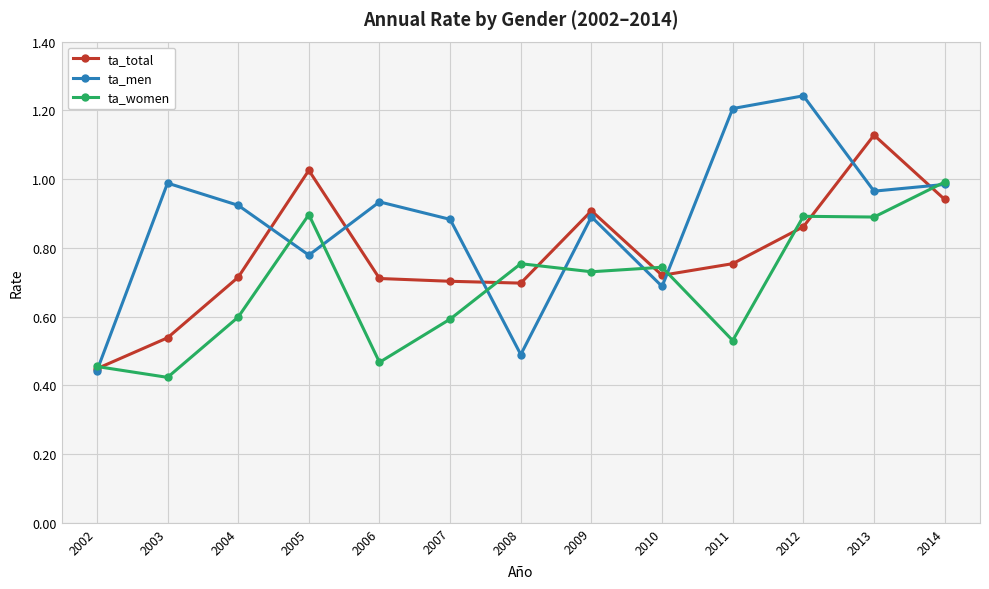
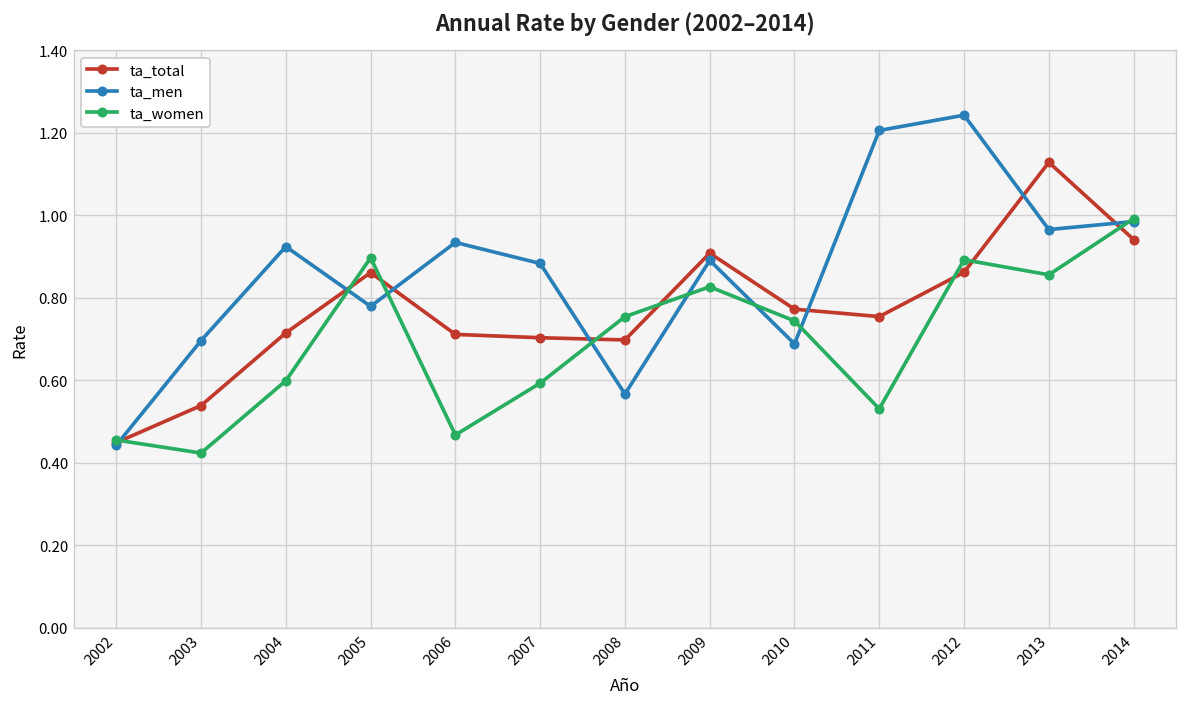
  {
    "ta_total": {
      "2003": 0.54,
      "2004": 0.71,
-     "2005": 1.03,
+     "2005": 0.86,
      "2006": 0.71,
      "2007": 0.70,
      "2008": 0.70,
      "2009": 0.91,
-     "2010": 0.72,
+     "2010": 0.77,
      "2011": 0.75,
      "2012": 0.86,
      "2013": 1.13,
      "2014": 0.94
    },
    "ta_men": {
-     "2003": 0.99,
+     "2003": 0.70,
      "2004": 0.92,
      "2005": 0.78,
      "2006": 0.93,
      "2007": 0.88,
-     "2008": 0.49,
+     "2008": 0.57,
      "2009": 0.89,
      "2010": 0.69,
      "2011": 1.21,
      "2012": 1.24,
      "2013": 0.96
    },
    "ta_women": {
      "2003": 0.42,
      "2004": 0.60,
      "2005": 0.90,
      "2006": 0.47,
      "2007": 0.59,
      "2008": 0.75,
-     "2009": 0.73,
+     "2009": 0.83,
      "2010": 0.74,
      "2011": 0.53,
      "2012": 0.89,
-     "2013": 0.89
+     "2013": 0.86
    }
  }
